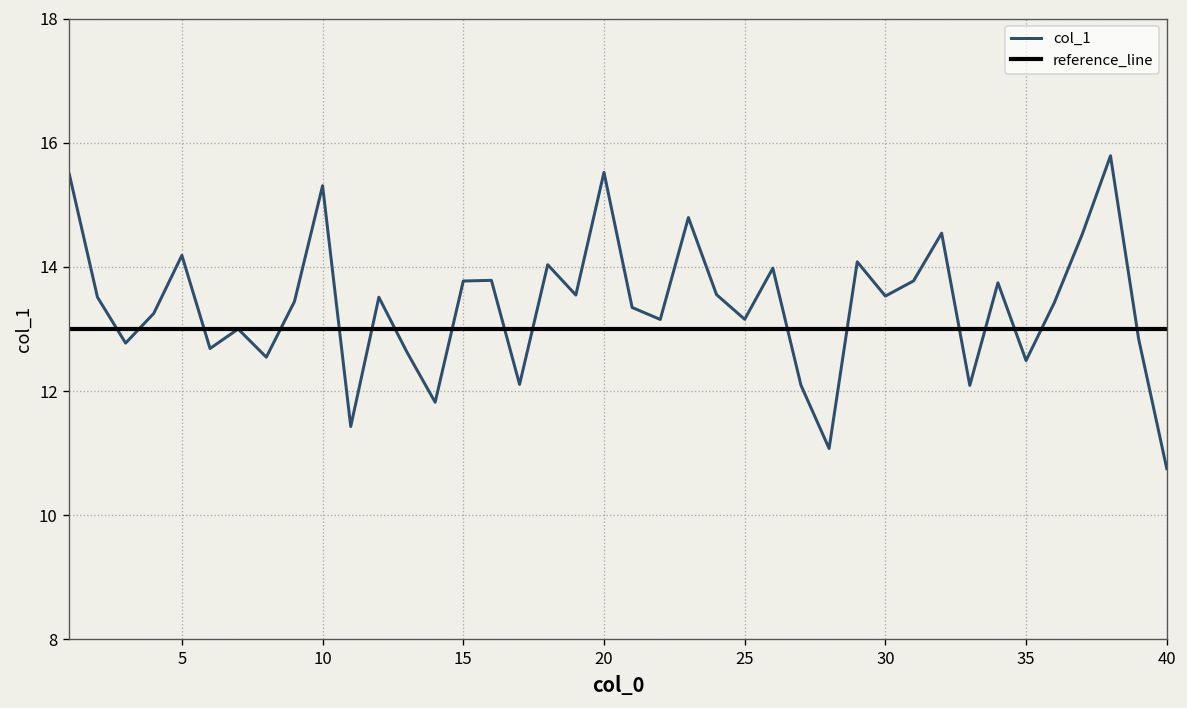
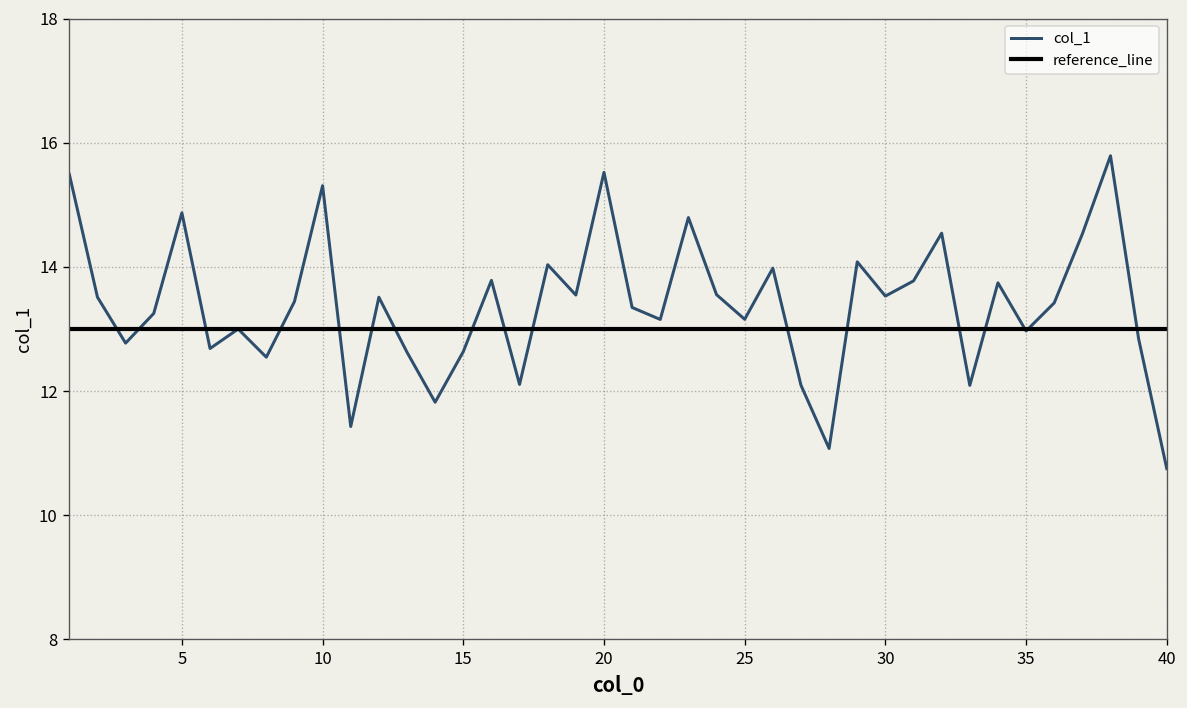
  {
-   "5": 14.2,
+   "5": 14.9,
    "10": 15.3,
-   "15": 13.8,
+   "15": 12.6,
    "20": 15.5,
    "25": 13.2,
    "30": 13.5,
-   "35": 12.5,
+   "35": 13.0,
    "40": 10.7
  }
